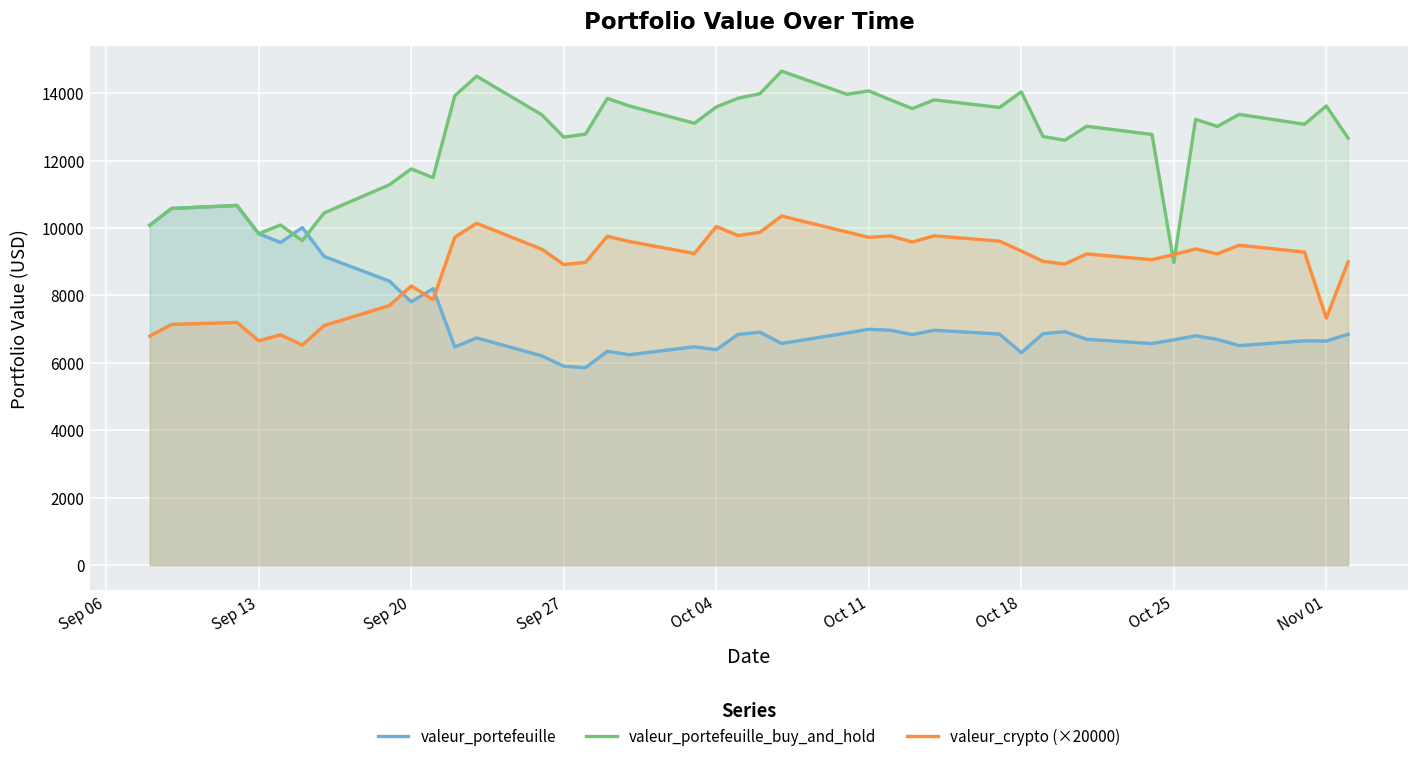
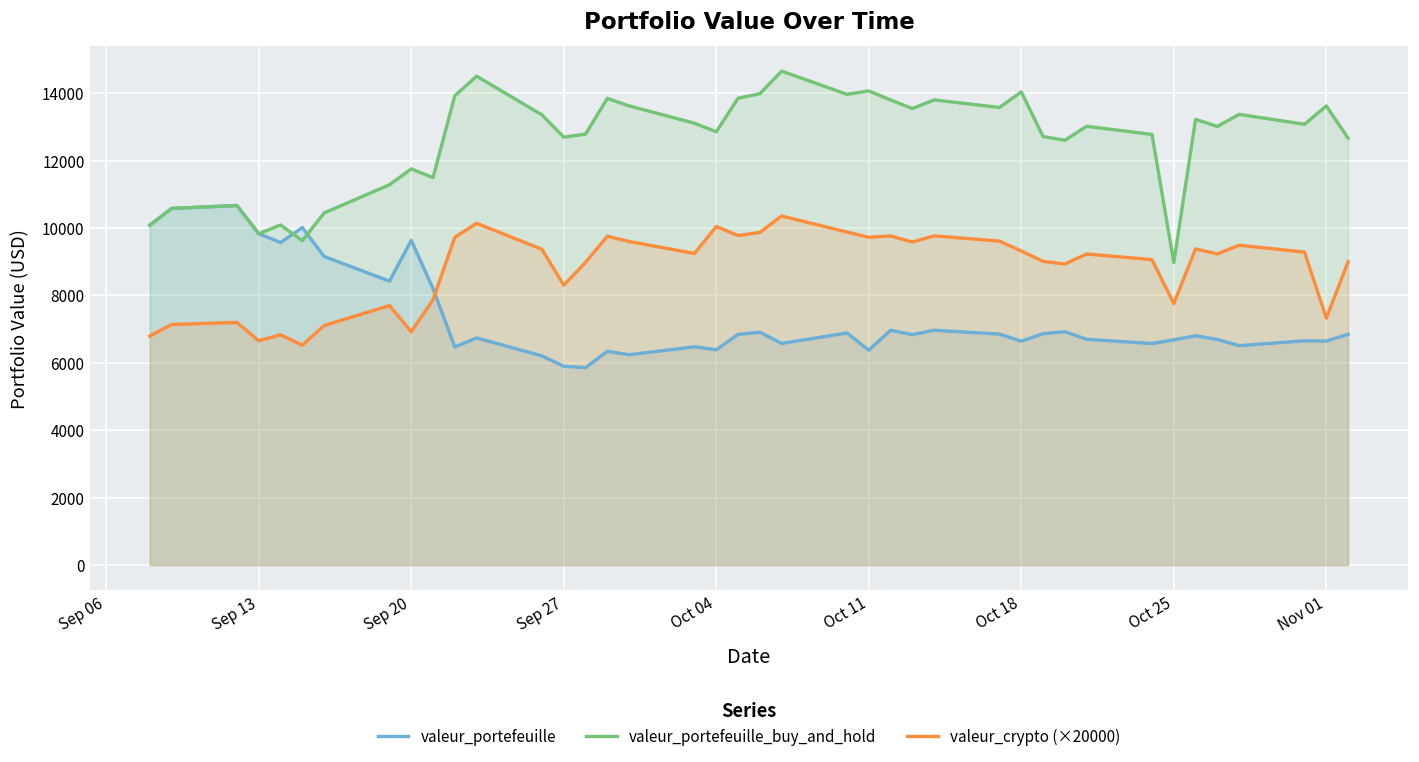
  {
    "valeur_portefeuille": {
-     "Sep 20": 7800,
+     "Sep 20": 9600,
      "Sep 27": 5900,
      "Oct 04": 6400,
-     "Oct 11": 7000,
-     "Oct 18": 6300,
+     "Oct 11": 6400,
+     "Oct 18": 6600,
      "Oct 25": 6700,
      "Nov 01": 6600
    },
    "valeur_portefeuille_buy_and_hold": {
      "Sep 20": 11800,
      "Sep 27": 12700,
-     "Oct 04": 13600,
+     "Oct 04": 12900,
      "Oct 11": 14100,
      "Oct 18": 14000,
      "Oct 25": 9000,
      "Nov 01": 13600
    },
    "valeur_crypto (×20000)": {
      "Sep 13": 6700,
-     "Sep 20": 8300,
-     "Sep 27": 8900,
+     "Sep 20": 6900,
+     "Sep 27": 8300,
      "Oct 04": 10000,
      "Oct 11": 9700,
      "Oct 18": 9300,
-     "Oct 25": 9200,
+     "Oct 25": 7800,
      "Nov 01": 7300
    }
  }
